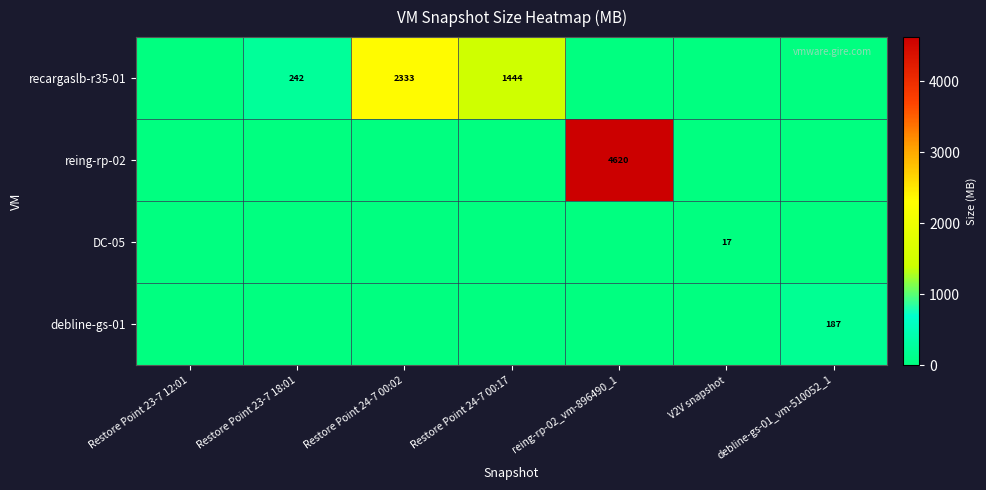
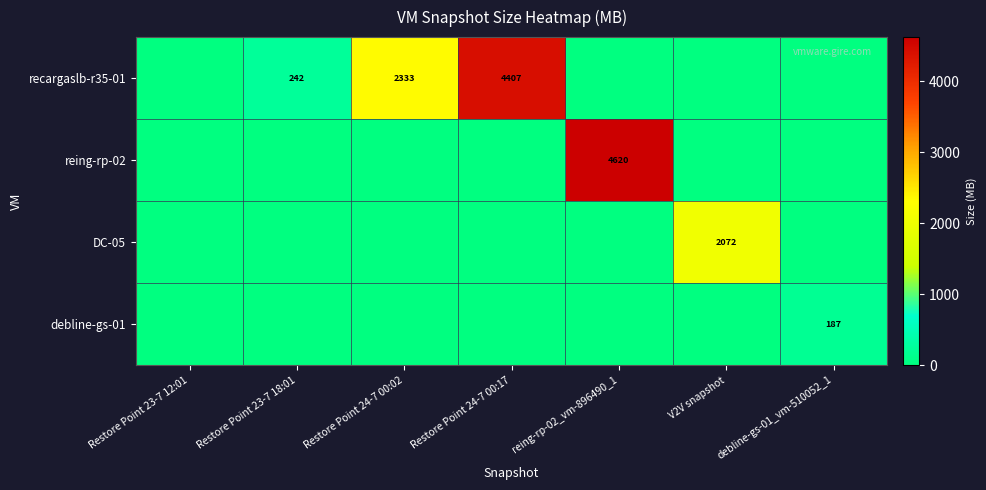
  {
    "recargaslb-r35-01": {
      "Restore Point 23-7 18:01": 242,
      "Restore Point 24-7 00:02": 2333,
-     "Restore Point 24-7 00:17": 1444
+     "Restore Point 24-7 00:17": 4407
    },
    "reing-rp-02": {
      "reing-rp-02_vm-896490_1": 4620
    },
    "DC-05": {
-     "V2V snapshot": 17
+     "V2V snapshot": 2072
    },
    "debline-gs-01": {
      "debline-gs-01_vm-510052_1": 187
    }
  }
